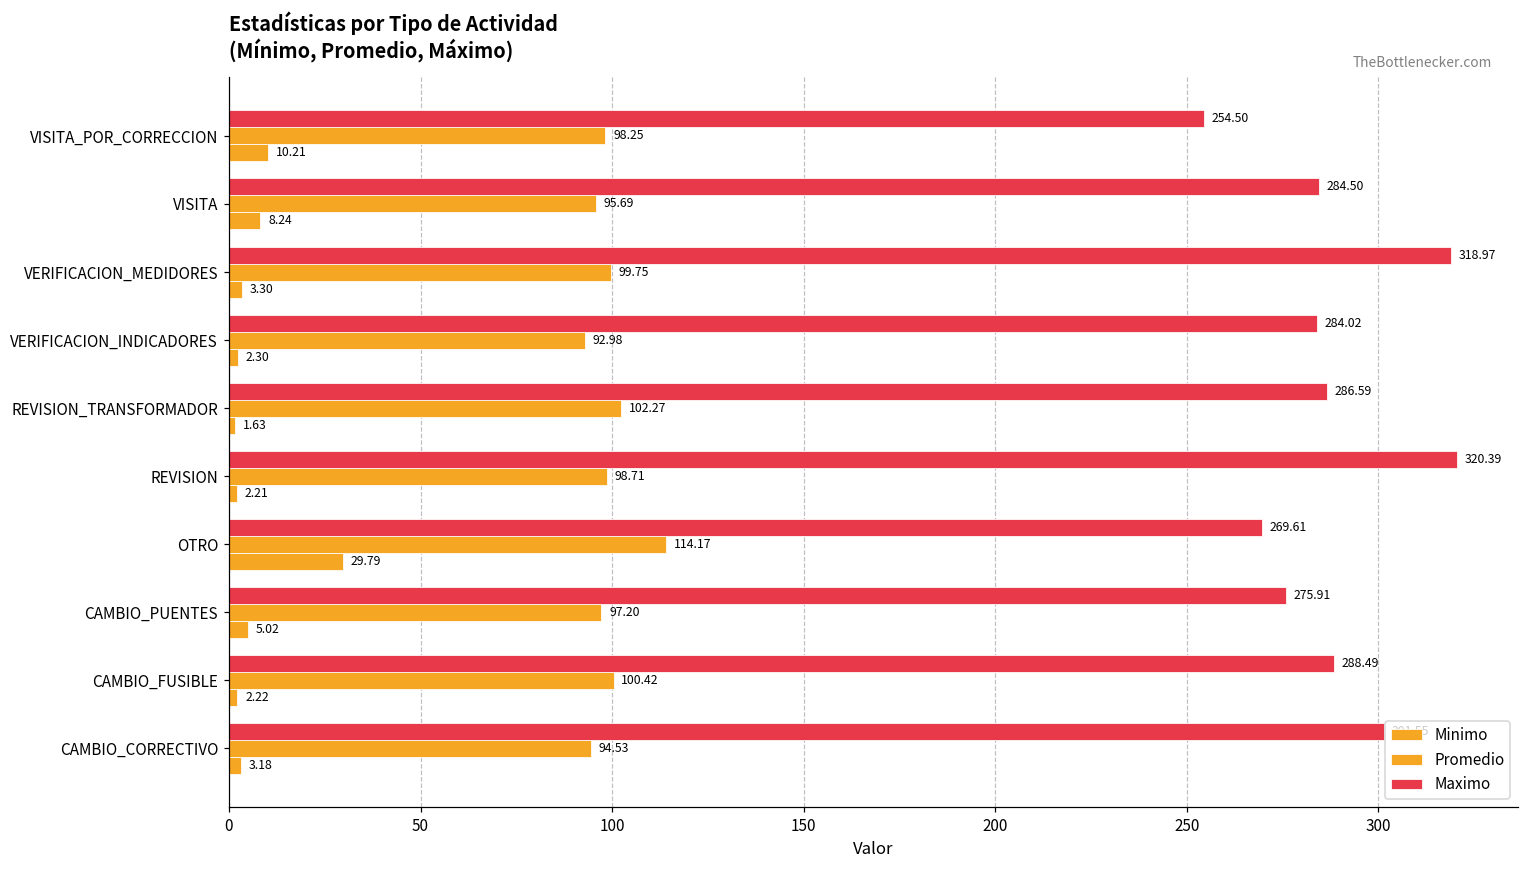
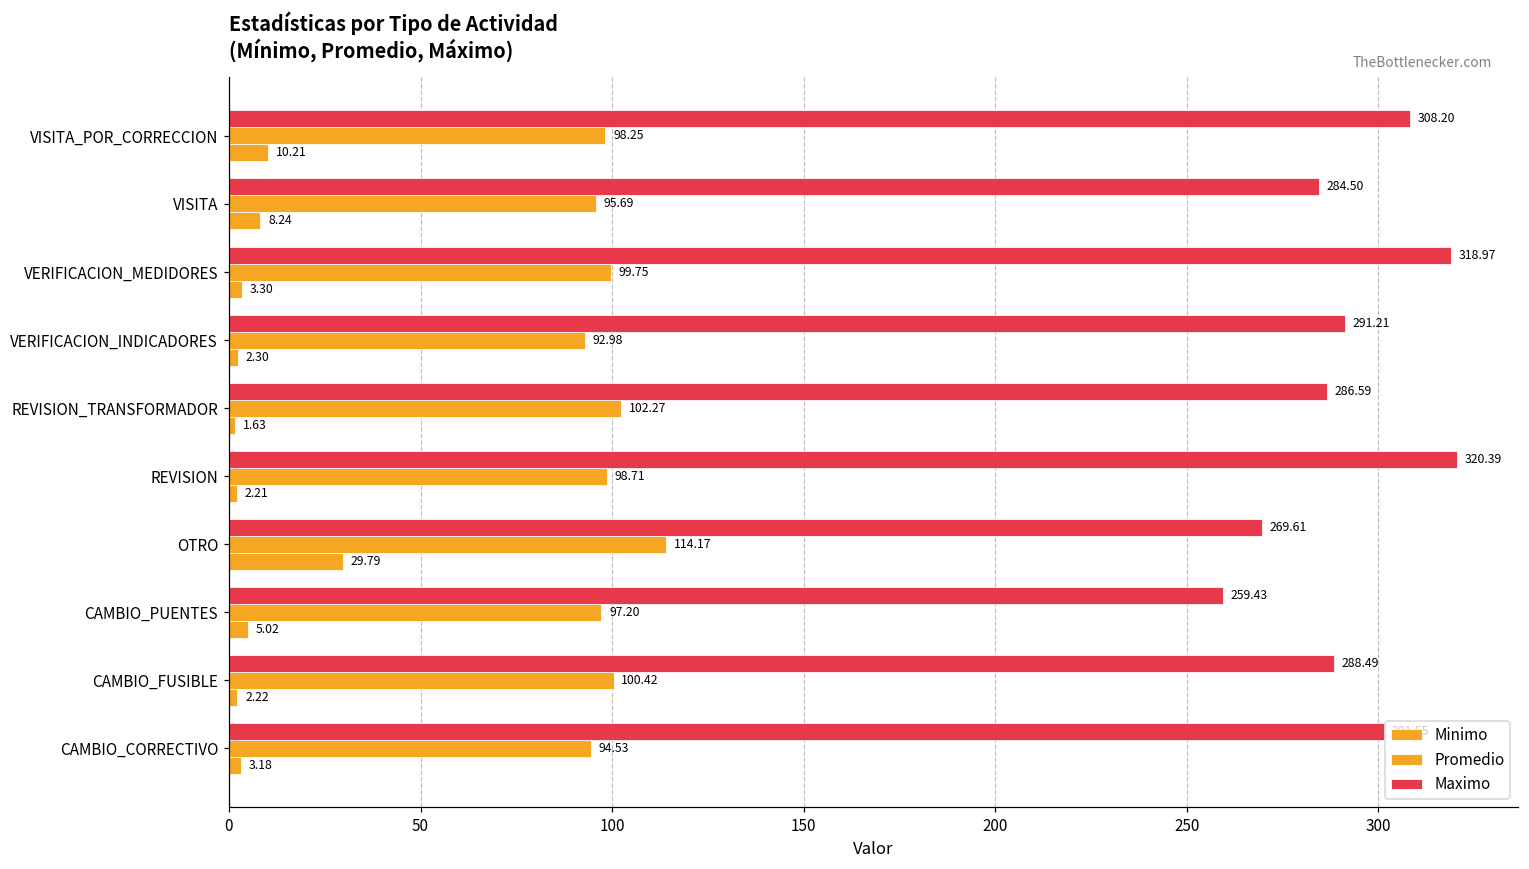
  {
    "Maximo": {
-     "VISITA_POR_CORRECCION": 254.50,
+     "VISITA_POR_CORRECCION": 308.20,
      "VISITA": 284.50,
      "VERIFICACION_MEDIDORES": 318.97,
-     "VERIFICACION_INDICADORES": 284.02,
+     "VERIFICACION_INDICADORES": 291.21,
      "REVISION_TRANSFORMADOR": 286.59,
      "REVISION": 320.39,
      "OTRO": 269.61,
-     "CAMBIO_PUENTES": 275.91,
+     "CAMBIO_PUENTES": 259.43,
      "CAMBIO_FUSIBLE": 288.49
    }
  }
